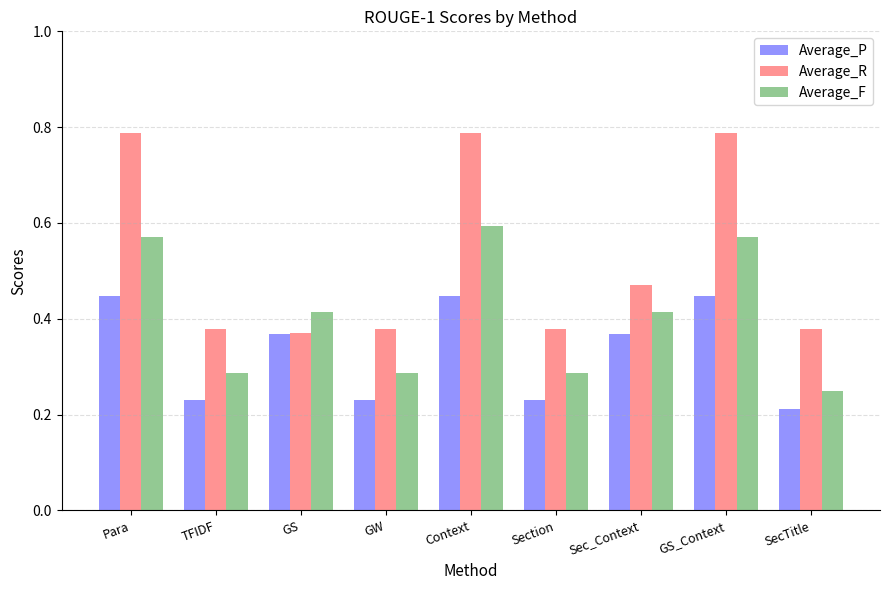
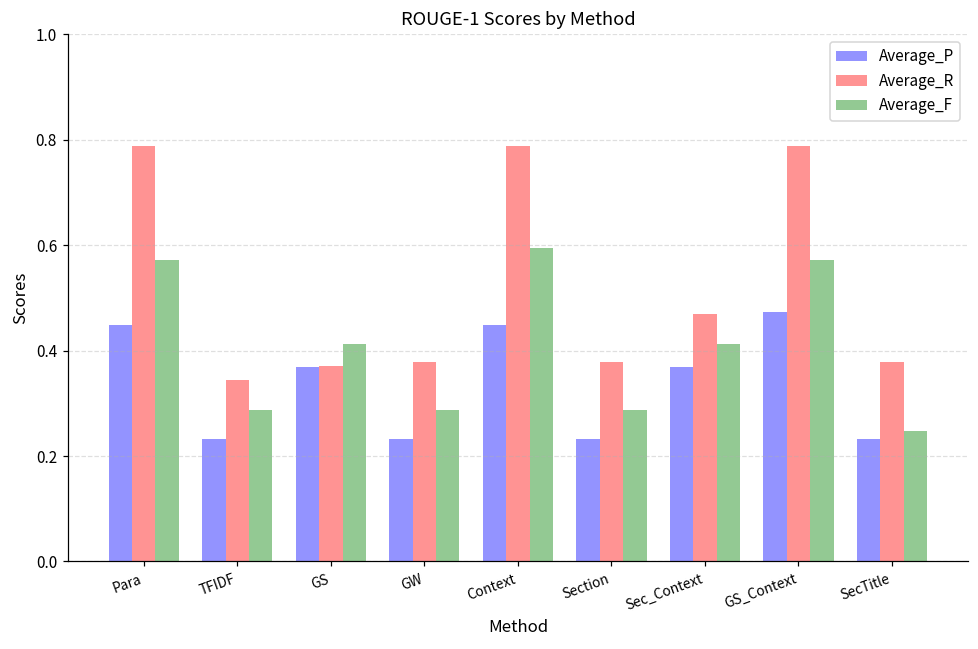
  {
    "Average_P": {
      "Para": 0.45,
      "TFIDF": 0.23,
      "GS": 0.37,
      "GW": 0.23,
      "Context": 0.45,
      "Section": 0.23,
      "Sec_Context": 0.37,
-     "GS_Context": 0.45,
-     "SecTitle": 0.21
+     "GS_Context": 0.47,
+     "SecTitle": 0.23
    },
    "Average_R": {
      "Para": 0.79,
-     "TFIDF": 0.38,
+     "TFIDF": 0.34,
      "GS": 0.37,
      "GW": 0.38,
      "Context": 0.79,
      "Section": 0.38,
      "Sec_Context": 0.47,
      "GS_Context": 0.79,
      "SecTitle": 0.38
    },
    "Average_F": {
      "Para": 0.57,
      "TFIDF": 0.29,
      "GS": 0.41,
      "GW": 0.29,
      "Context": 0.59,
      "Section": 0.29,
      "Sec_Context": 0.41,
      "GS_Context": 0.57,
      "SecTitle": 0.25
    }
  }
